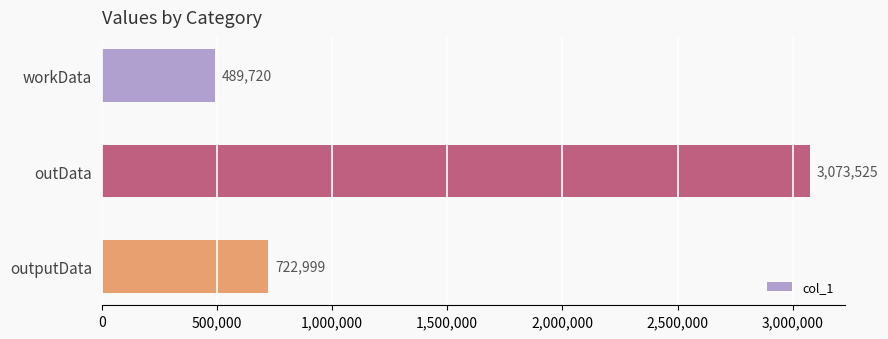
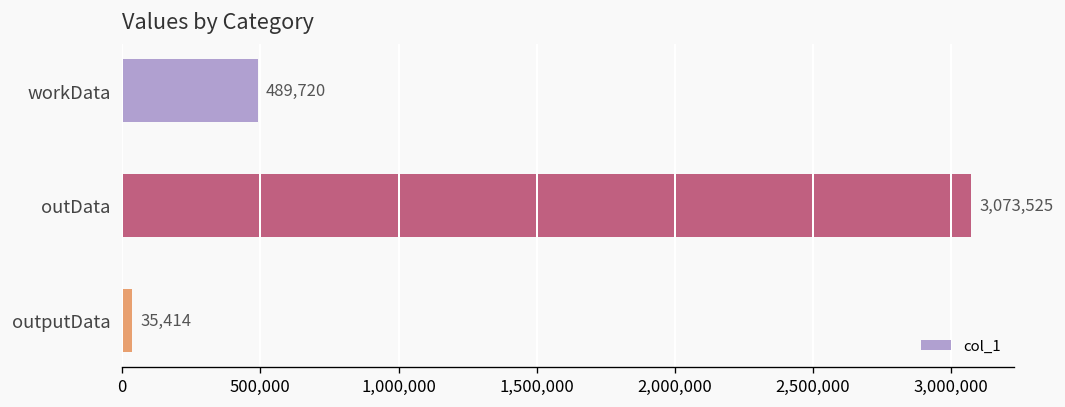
  {
    "workData": "489,720",
    "outData": "3,073,525",
-   "outputData": "722,999"
+   "outputData": "35,414"
  }
